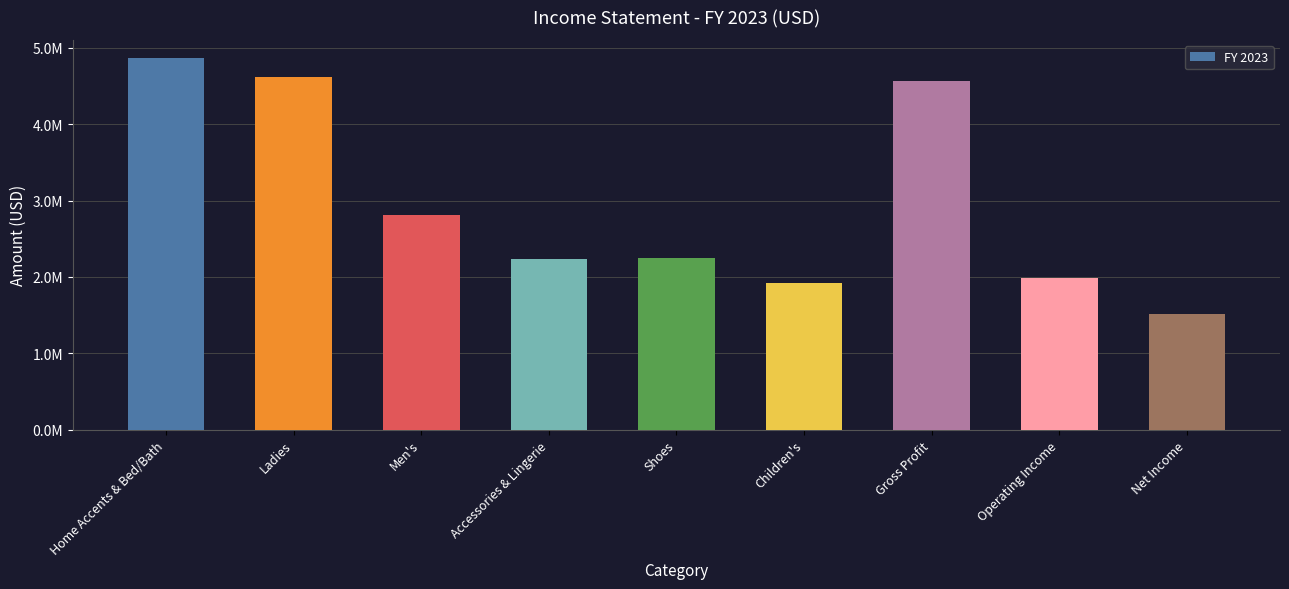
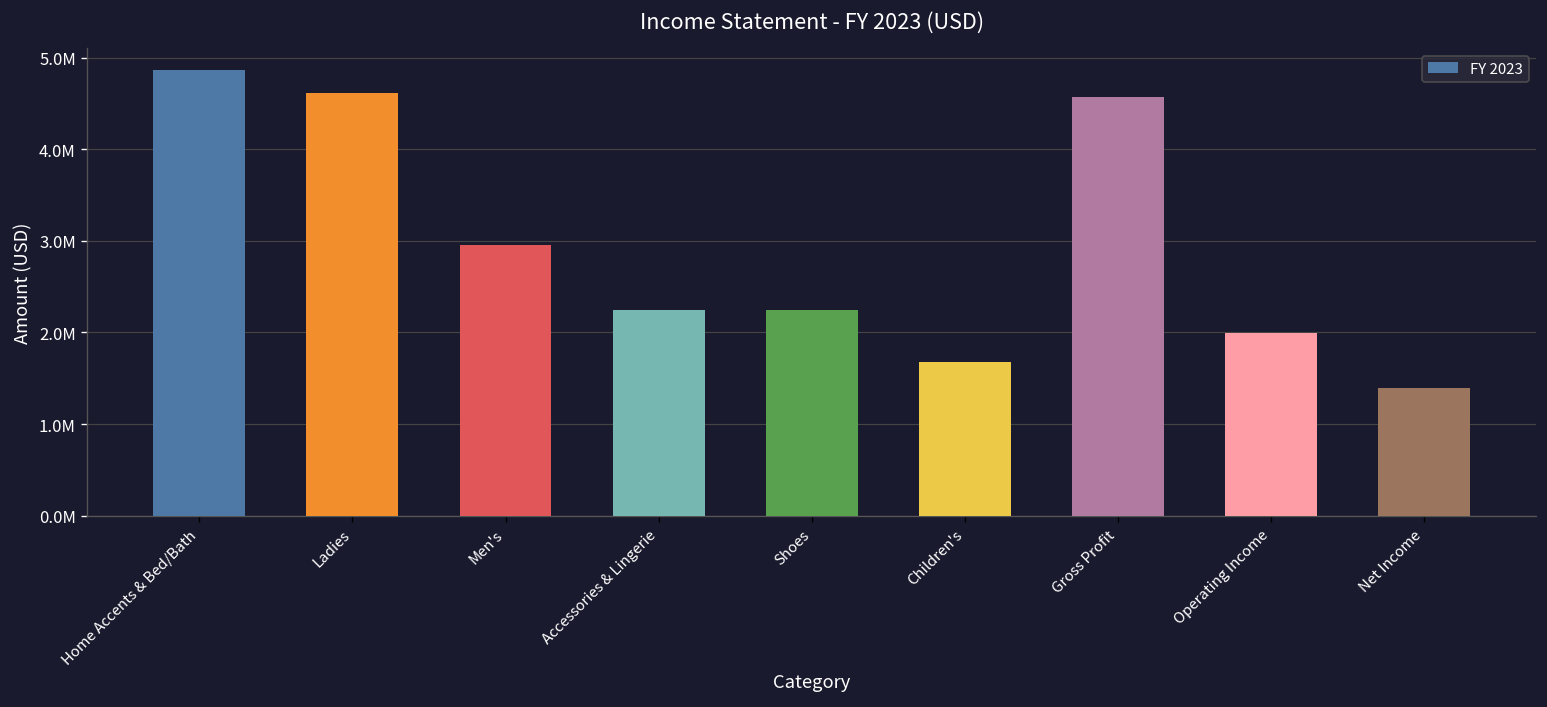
  {
    "Home Accents & Bed/Bath": 4900000,
    "Ladies": 4600000,
-   "Men's": 2800000,
+   "Men's": 3000000,
    "Accessories & Lingerie": 2200000,
    "Shoes": 2200000,
-   "Children's": 1900000,
+   "Children's": 1700000,
    "Gross Profit": 4600000,
    "Operating Income": 2000000,
-   "Net Income": 1500000
+   "Net Income": 1400000
  }
